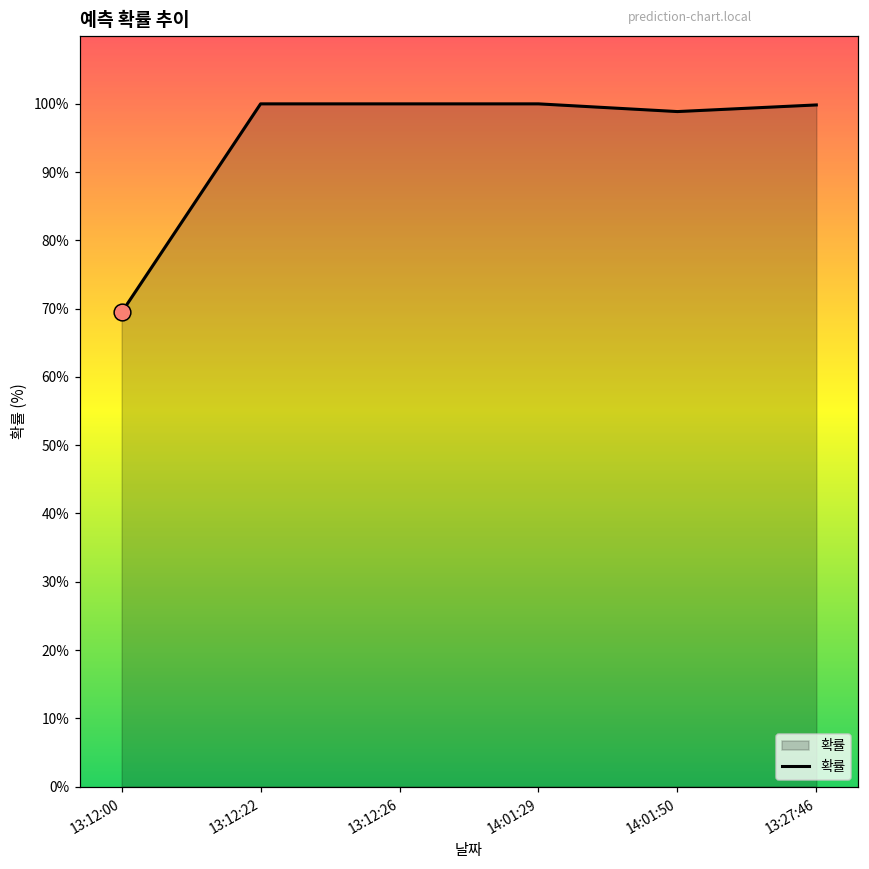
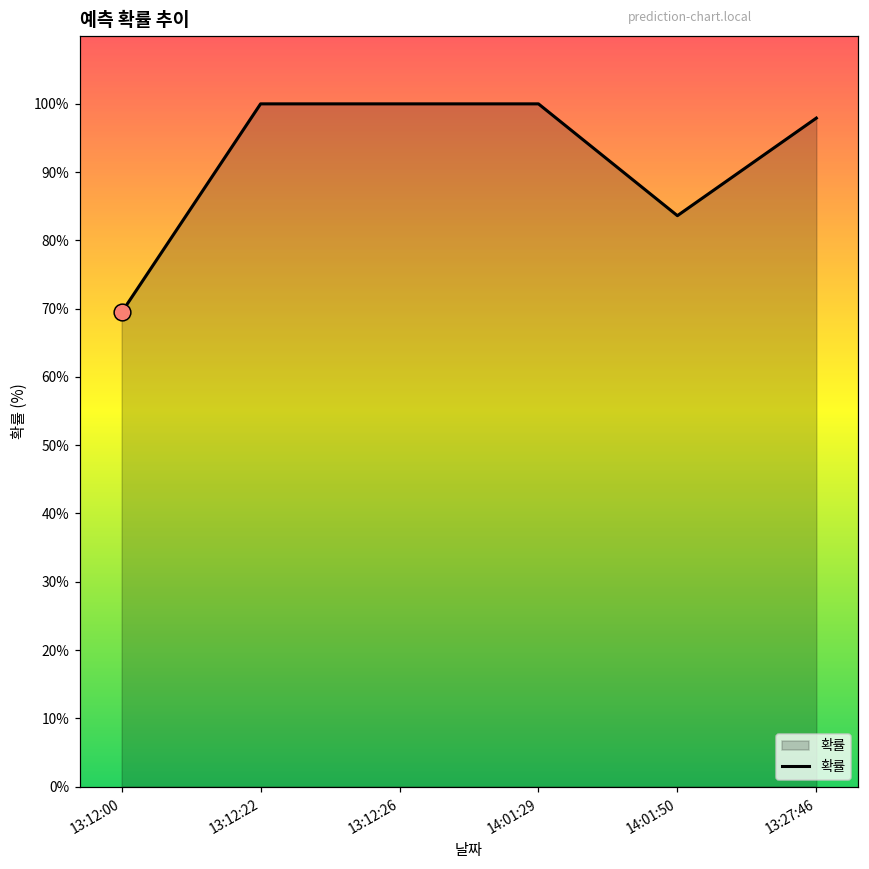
  {
    "확률": {
      "13:12:22": "100%",
      "13:12:26": "100%",
      "14:01:29": "100%",
-     "14:01:50": "99%",
-     "13:27:46": "100%"
+     "14:01:50": "84%",
+     "13:27:46": "98%"
    }
  }
